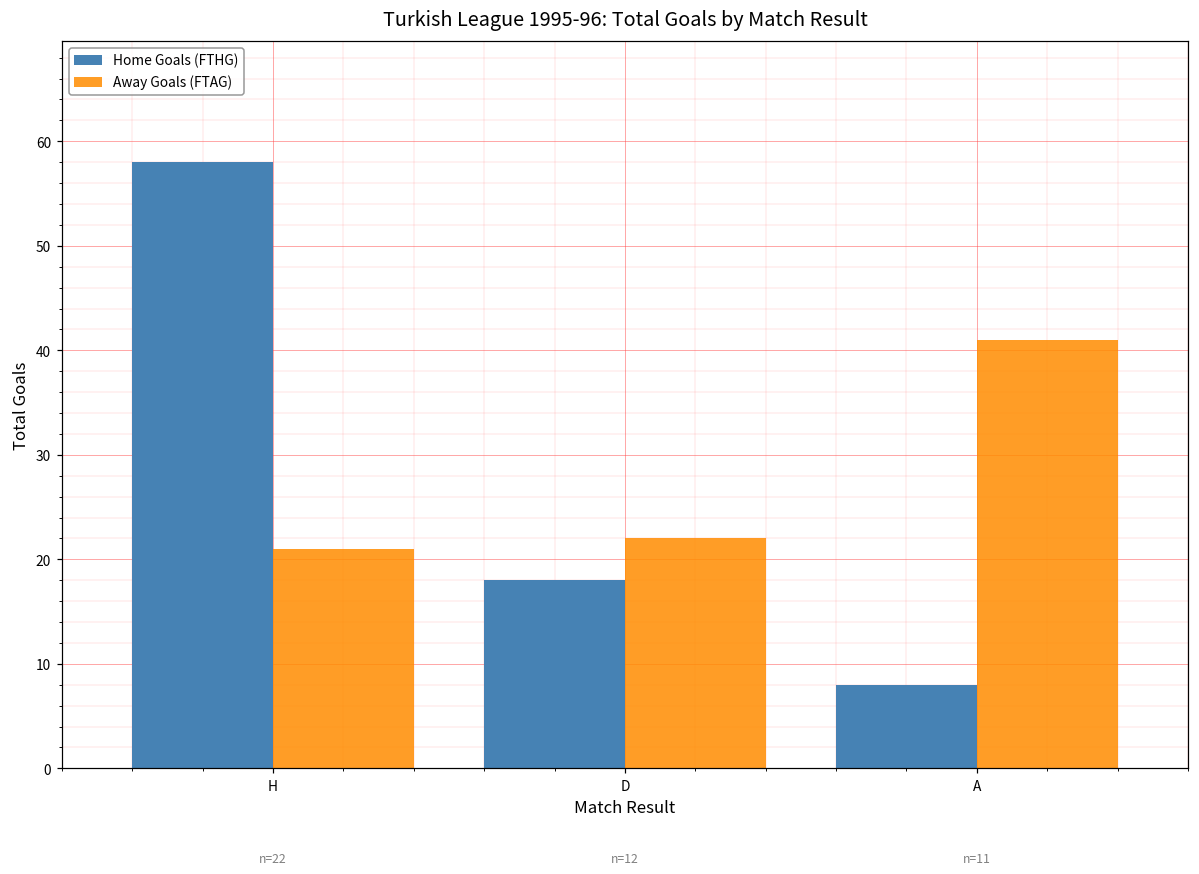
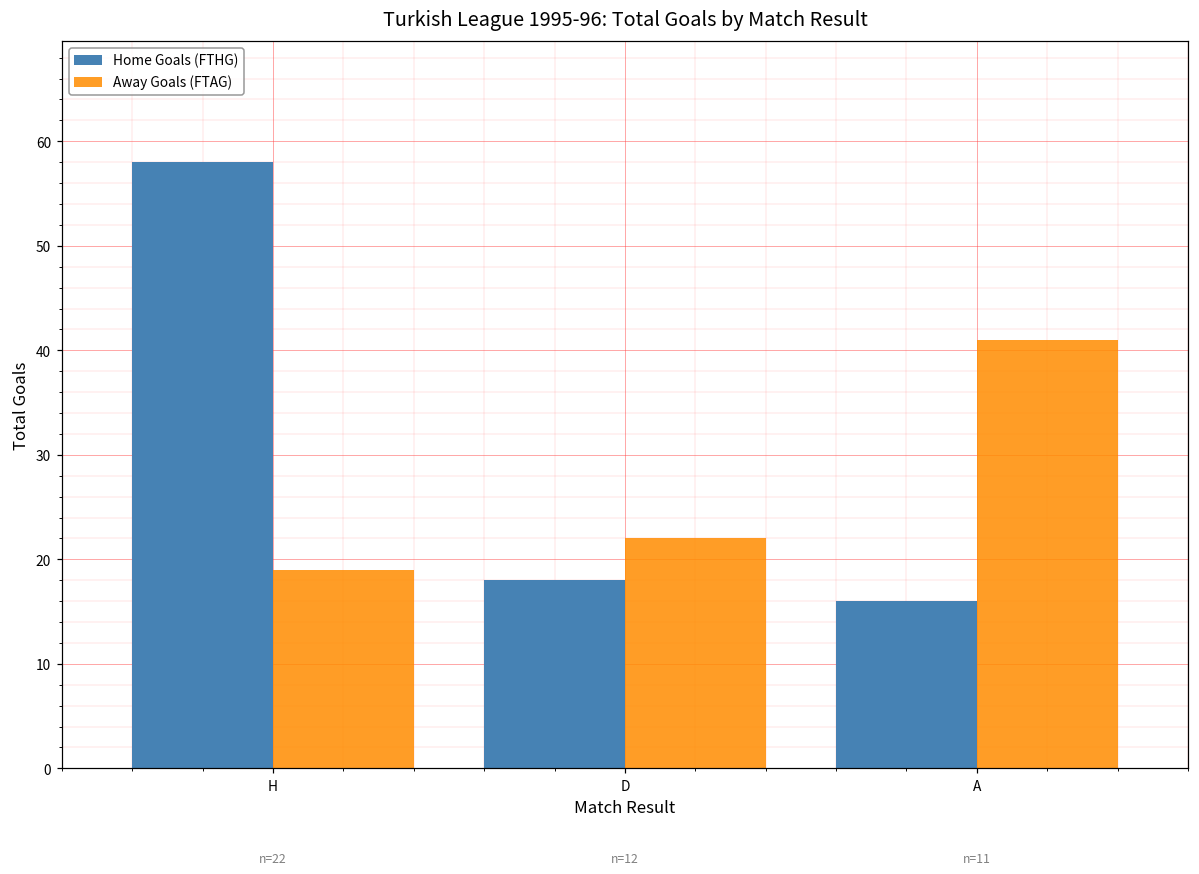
  {
    "Home Goals (FTHG)": {
      "H": 58,
      "D": 18,
-     "A": 8
+     "A": 16
    },
    "Away Goals (FTAG)": {
-     "H": 21,
+     "H": 19,
      "D": 22,
      "A": 41
    }
  }
